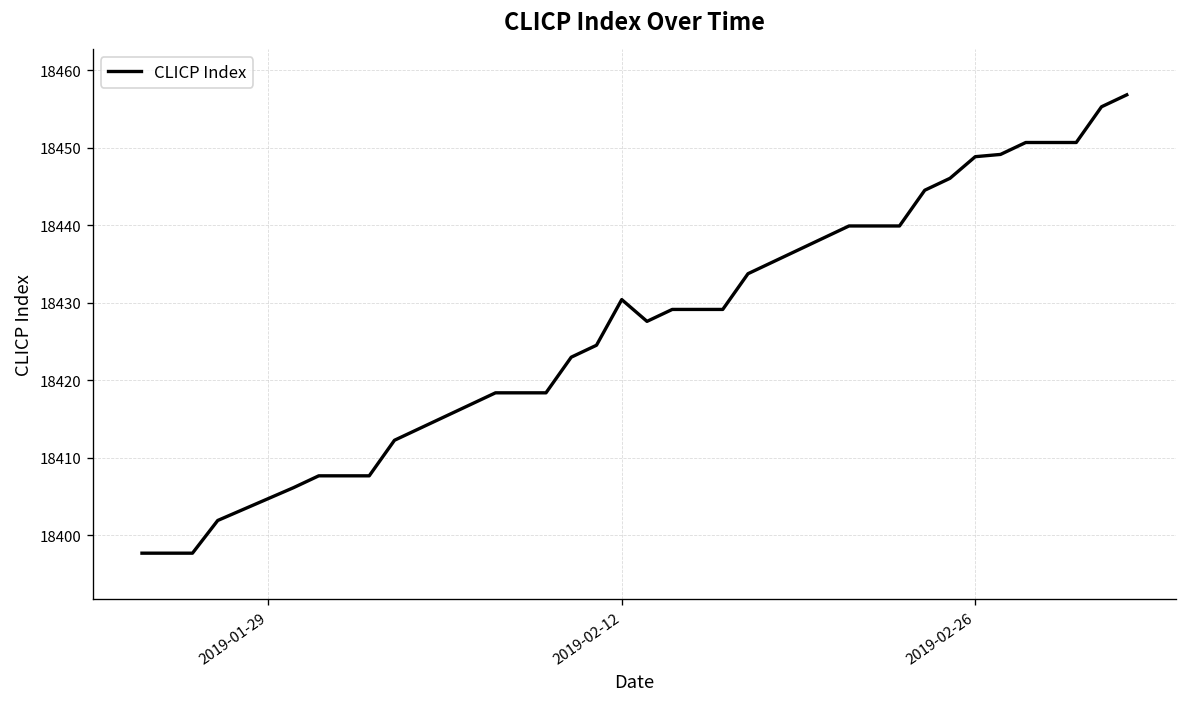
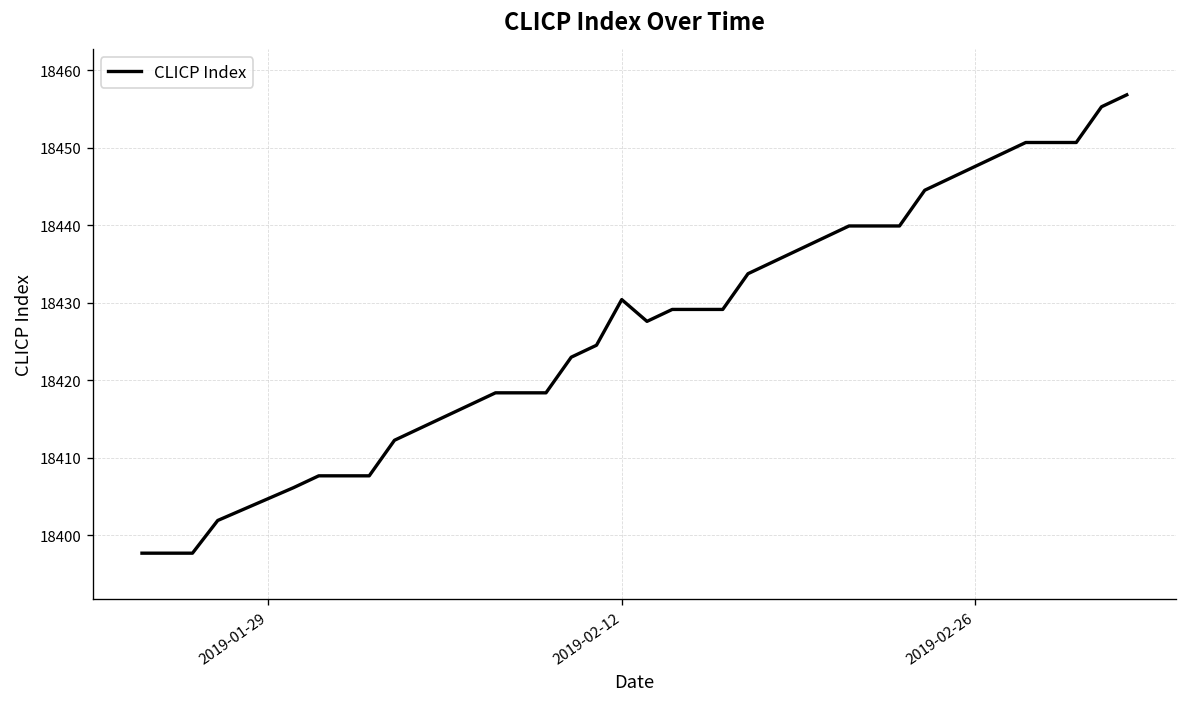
  {
    "2019-01-29": 18405,
    "2019-02-12": 18430,
-   "2019-02-26": 18449
+   "2019-02-26": 18448
  }
